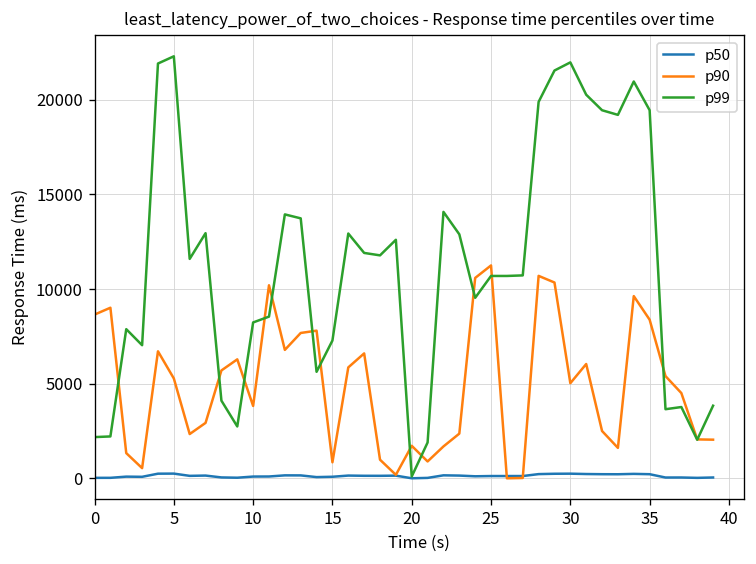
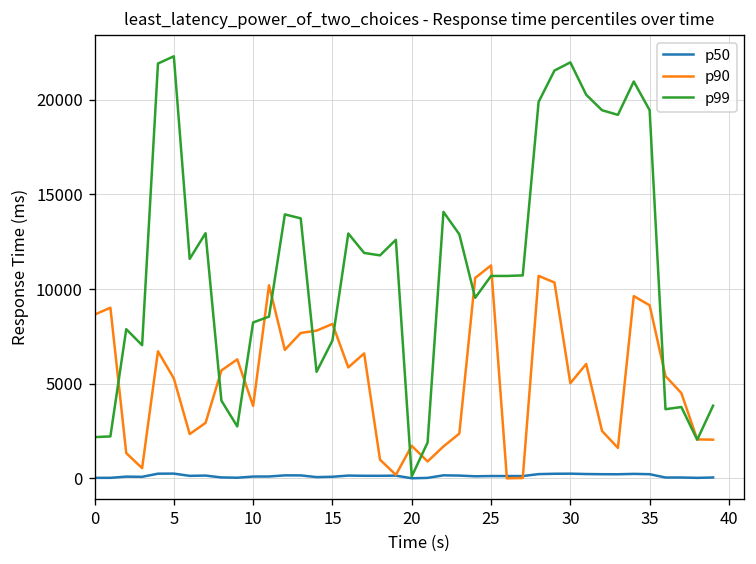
  {
    "p50": {
      "0": 0,
      "5": 200,
      "10": 100,
      "15": 100,
      "25": 100,
      "30": 200,
      "35": 200
    },
    "p90": {
      "0": 8700,
      "5": 5300,
      "10": 3800,
-     "15": 800,
+     "15": 8200,
      "20": 1700,
      "25": 11300,
      "30": 5000,
-     "35": 8400
+     "35": 9100
    },
    "p99": {
      "0": 2200,
      "5": 22300,
      "10": 8200,
      "15": 7300,
      "25": 10700,
      "30": 22000,
      "35": 19500
    }
  }
